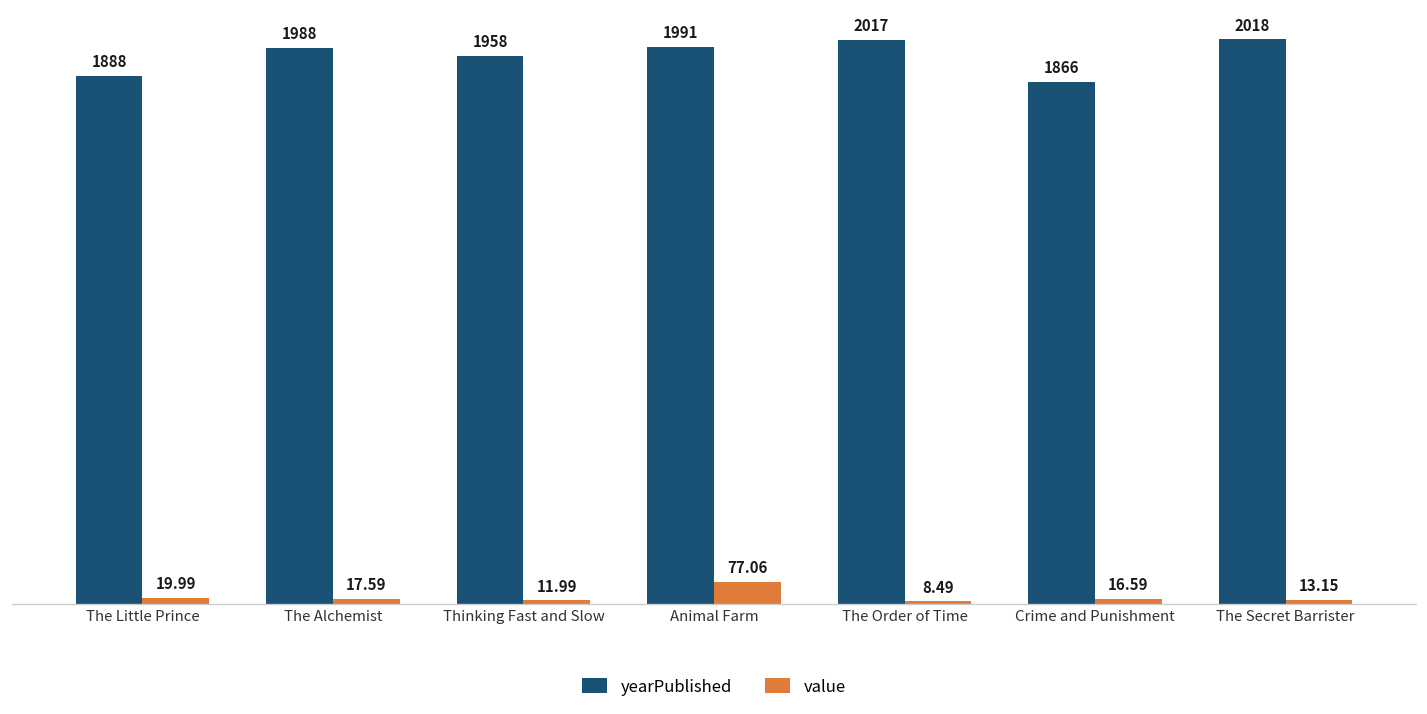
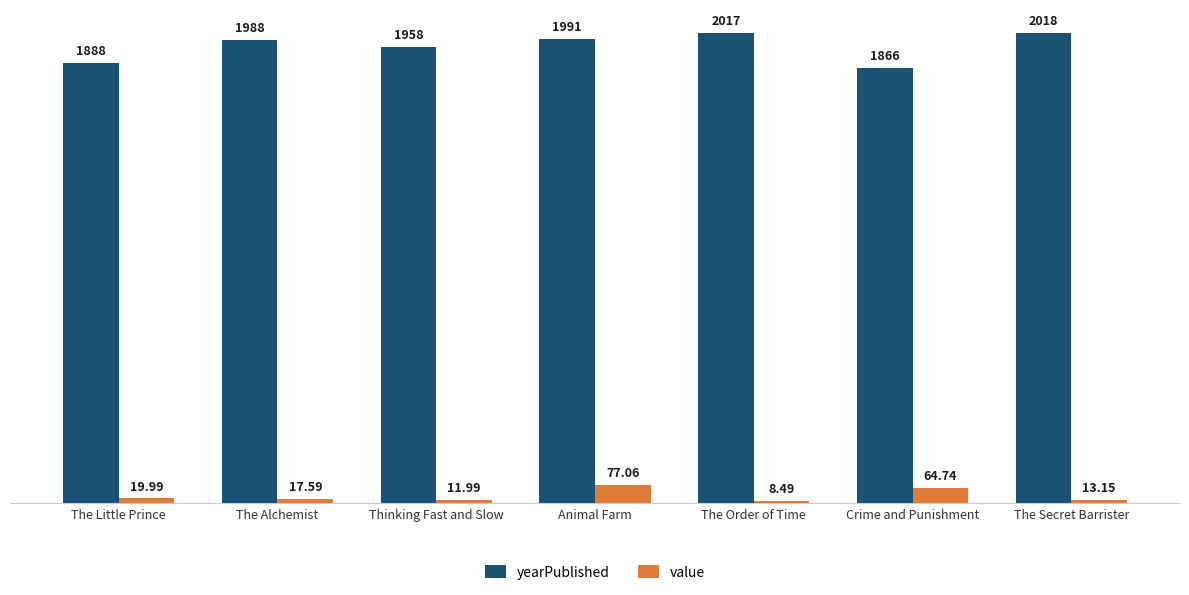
  {
    "yearPublished": {
      "The Little Prince": 1888,
      "The Alchemist": 1988,
      "Thinking Fast and Slow": 1958,
      "Animal Farm": 1991,
      "The Order of Time": 2017,
      "Crime and Punishment": 1866,
      "The Secret Barrister": 2018
    },
    "value": {
      "The Little Prince": 19.99,
      "The Alchemist": 17.59,
      "Thinking Fast and Slow": 11.99,
      "Animal Farm": 77.06,
      "The Order of Time": 8.49,
-     "Crime and Punishment": 16.59,
+     "Crime and Punishment": 64.74,
      "The Secret Barrister": 13.15
    }
  }
